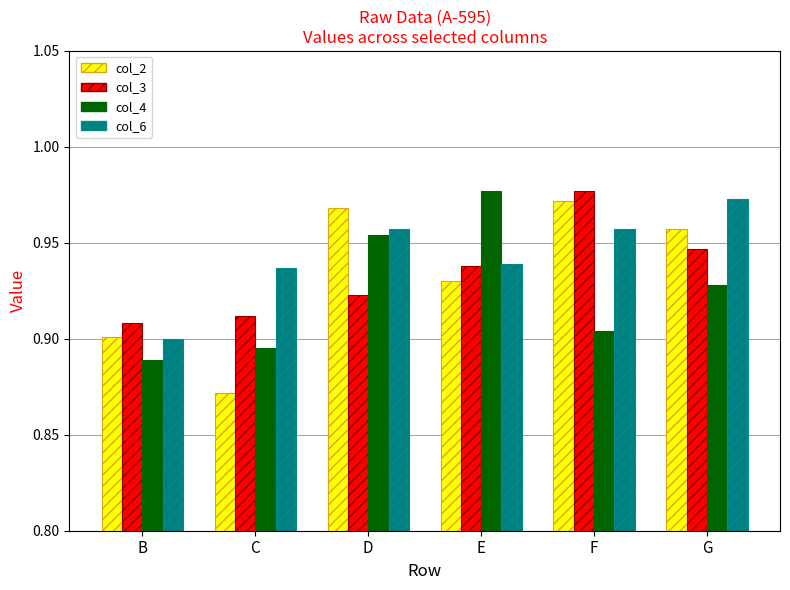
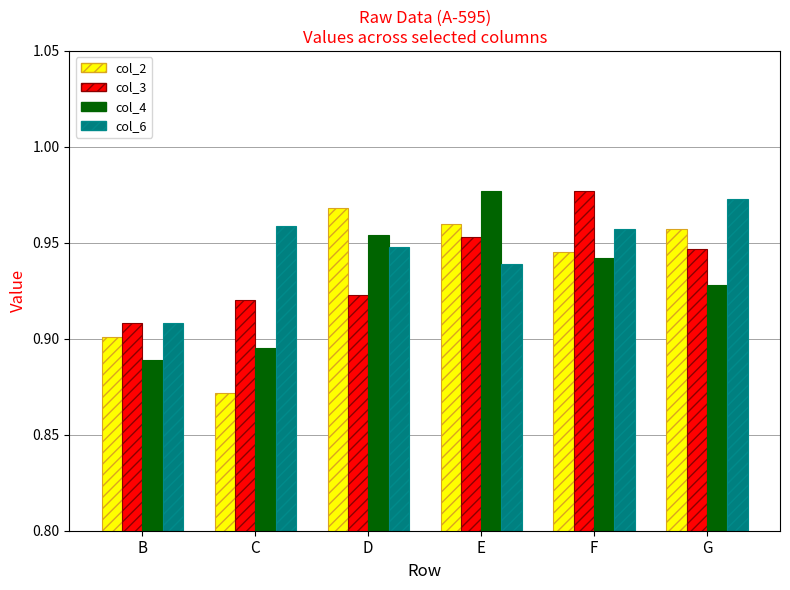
  {
    "col_2": {
      "B": 0.901,
      "C": 0.872,
      "D": 0.968,
-     "E": 0.93,
-     "F": 0.972,
+     "E": 0.96,
+     "F": 0.945,
      "G": 0.957
    },
    "col_3": {
      "B": 0.908,
-     "C": 0.912,
+     "C": 0.920,
      "D": 0.923,
-     "E": 0.938,
+     "E": 0.953,
      "F": 0.977,
      "G": 0.947
    },
    "col_4": {
      "B": 0.889,
      "C": 0.895,
      "D": 0.954,
      "E": 0.977,
-     "F": 0.904,
+     "F": 0.942,
      "G": 0.928
    },
    "col_6": {
-     "B": 0.900,
-     "C": 0.937,
-     "D": 0.957,
+     "B": 0.908,
+     "C": 0.959,
+     "D": 0.948,
      "E": 0.939,
      "F": 0.957,
      "G": 0.973
    }
  }
